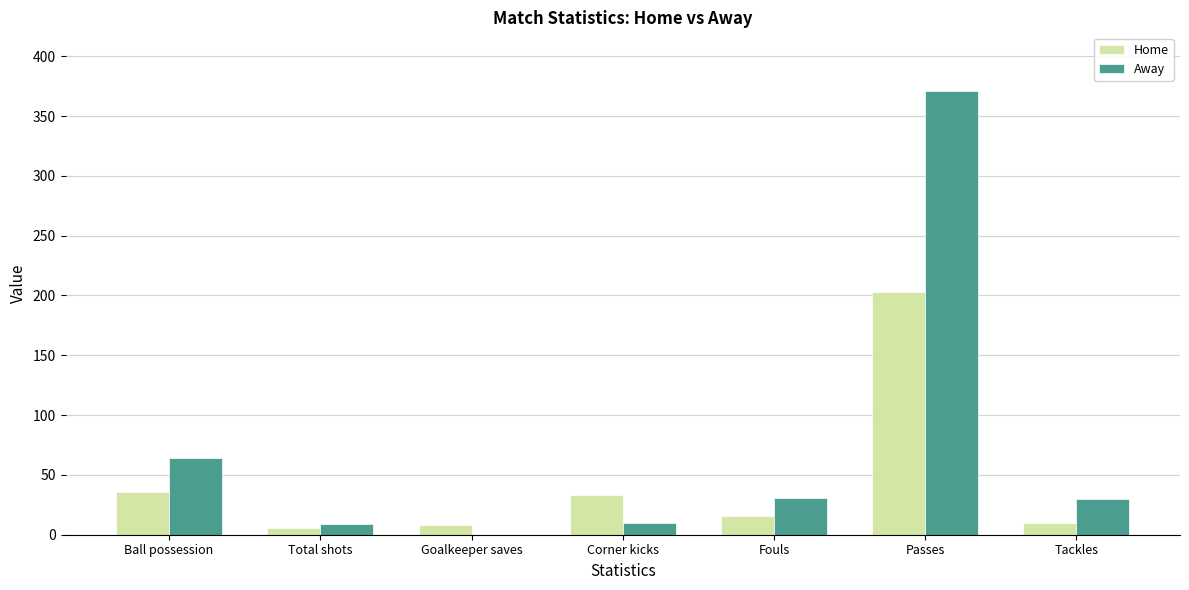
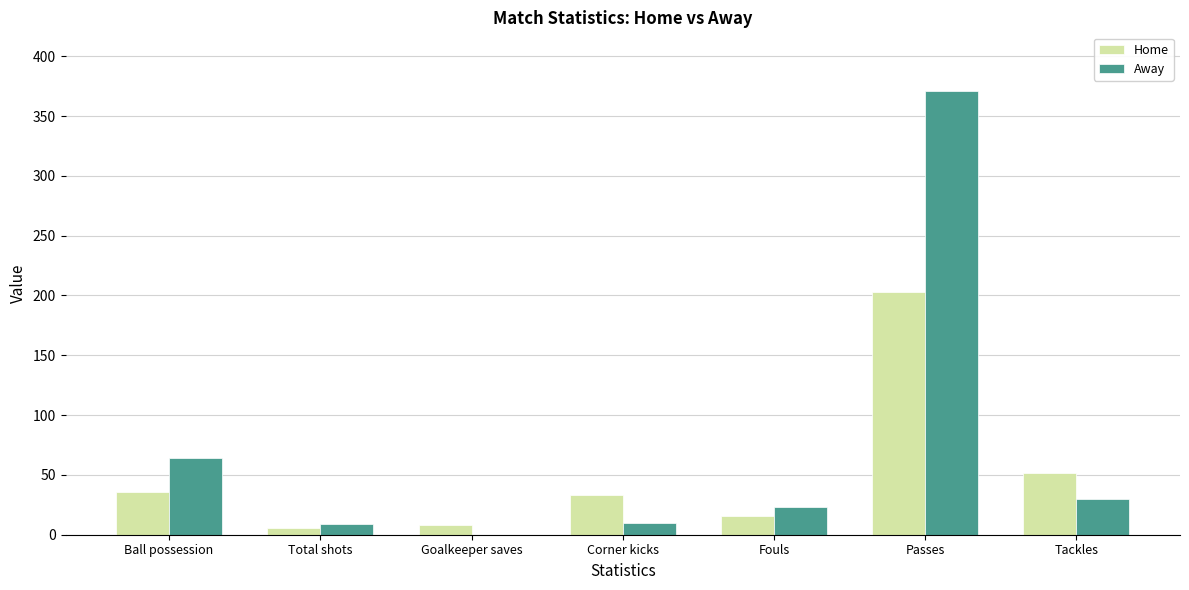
  {
    "Home": {
      "Ball possession": 36,
      "Total shots": 6,
      "Goalkeeper saves": 8,
      "Corner kicks": 33,
      "Fouls": 16,
      "Passes": 203,
-     "Tackles": 10
+     "Tackles": 52
    },
    "Away": {
      "Ball possession": 64,
      "Total shots": 9,
      "Goalkeeper saves": 0,
      "Corner kicks": 10,
-     "Fouls": 31,
+     "Fouls": 23,
      "Passes": 371,
      "Tackles": 30
    }
  }
